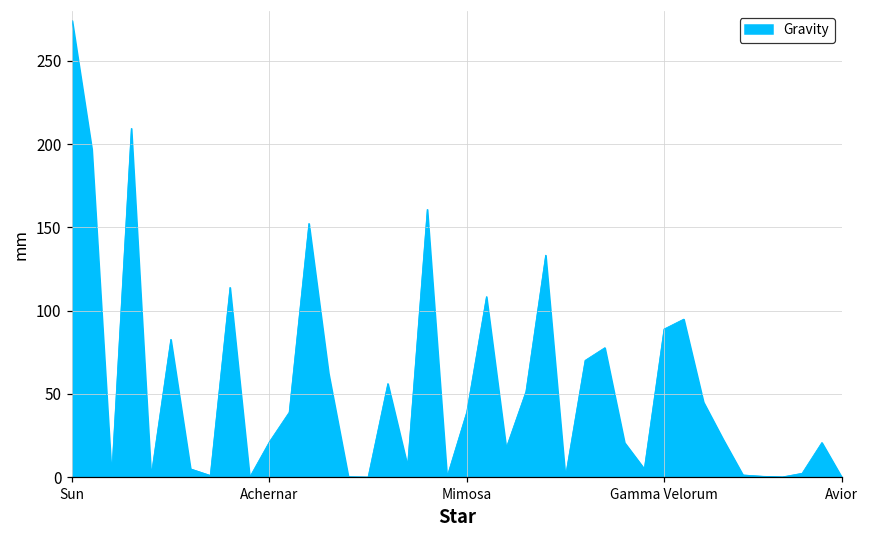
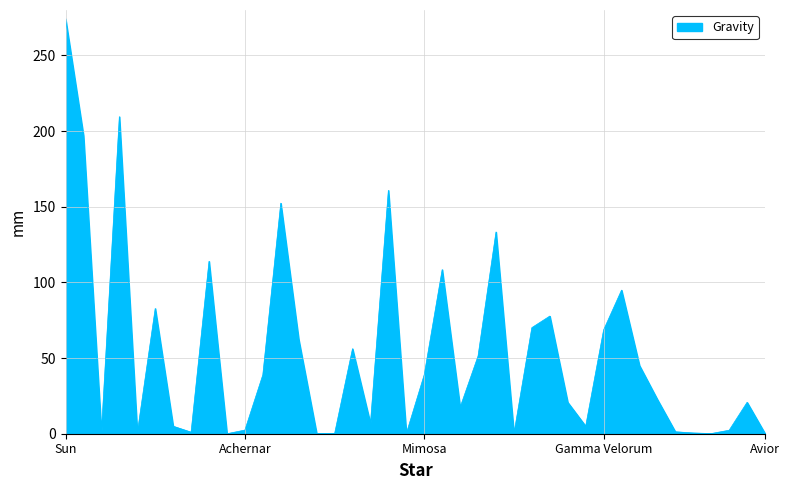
  {
    "Sun": 274,
-   "Achernar": 21,
+   "Achernar": 2,
    "Mimosa": 39,
-   "Gamma Velorum": 89,
+   "Gamma Velorum": 69,
    "Avior": 0
  }
